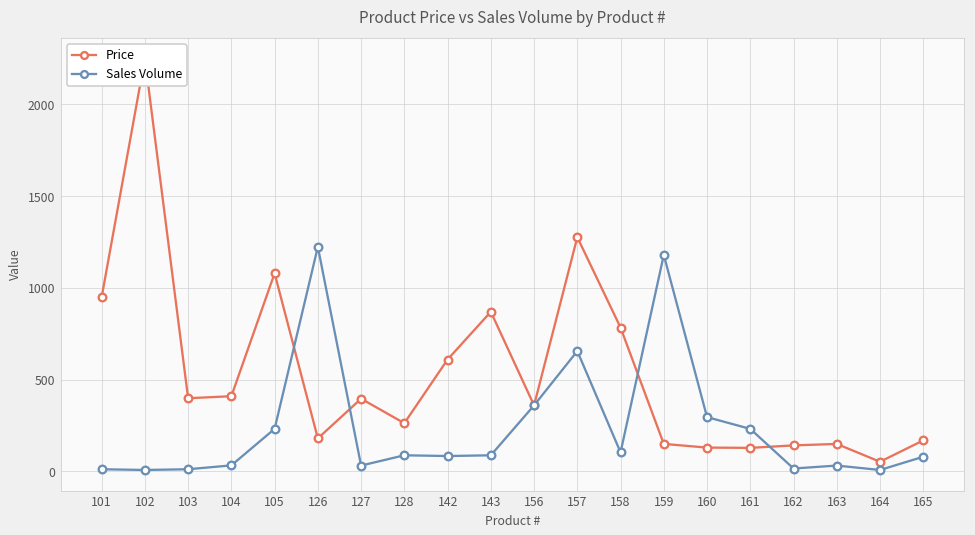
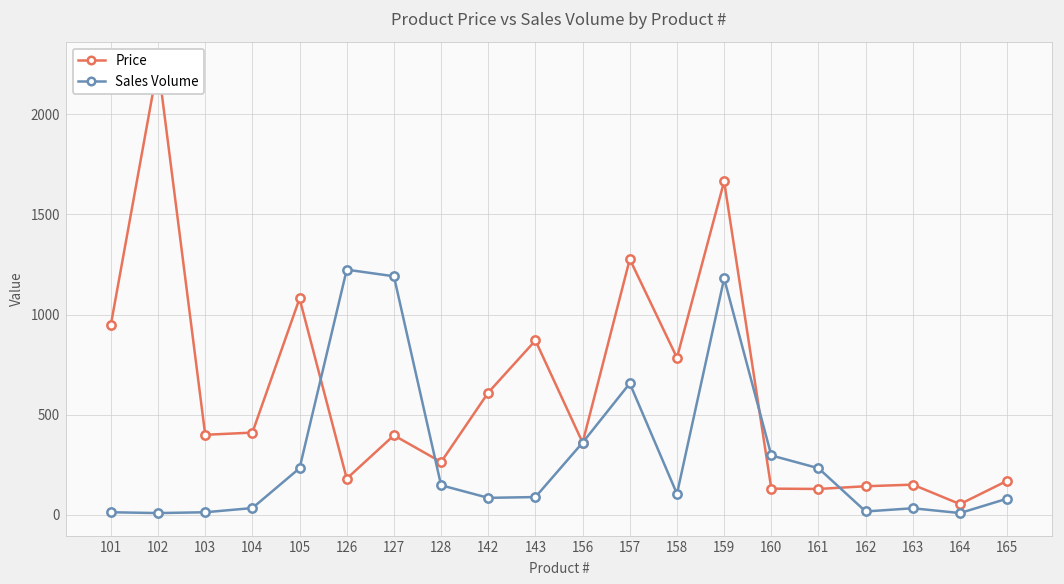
  {
    "Price": {
      "101": 950,
      "103": 400,
      "104": 410,
      "105": 1080,
      "126": 180,
      "127": 400,
      "128": 260,
      "142": 610,
      "143": 870,
      "157": 1280,
      "158": 780,
-     "159": 150,
+     "159": 1670,
      "160": 130,
      "161": 130,
      "162": 140,
      "163": 150,
      "164": 50,
      "165": 170
    },
    "Sales Volume": {
      "101": 10,
      "102": 10,
      "103": 10,
      "104": 30,
      "105": 230,
      "126": 1220,
-     "127": 30,
-     "128": 90,
+     "127": 1190,
+     "128": 150,
      "142": 80,
      "143": 90,
      "157": 660,
      "158": 100,
      "159": 1180,
      "160": 300,
      "161": 230,
      "162": 20,
      "163": 30,
      "164": 10,
      "165": 80
    }
  }
